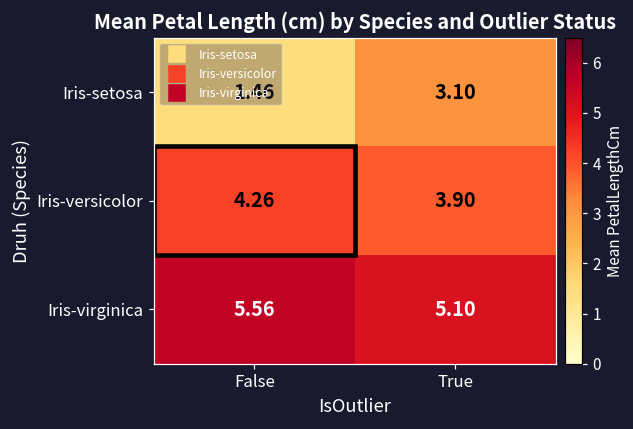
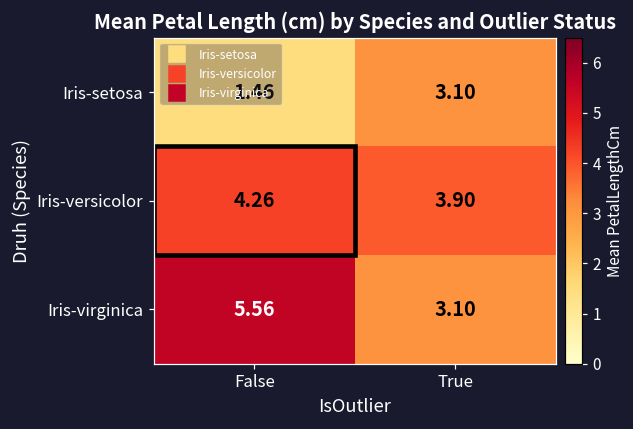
  {
    "Iris-setosa": {
      "True": 3.10
    },
    "Iris-versicolor": {
      "False": 4.26,
      "True": 3.90
    },
    "Iris-virginica": {
      "False": 5.56,
-     "True": 5.10
+     "True": 3.10
    }
  }
